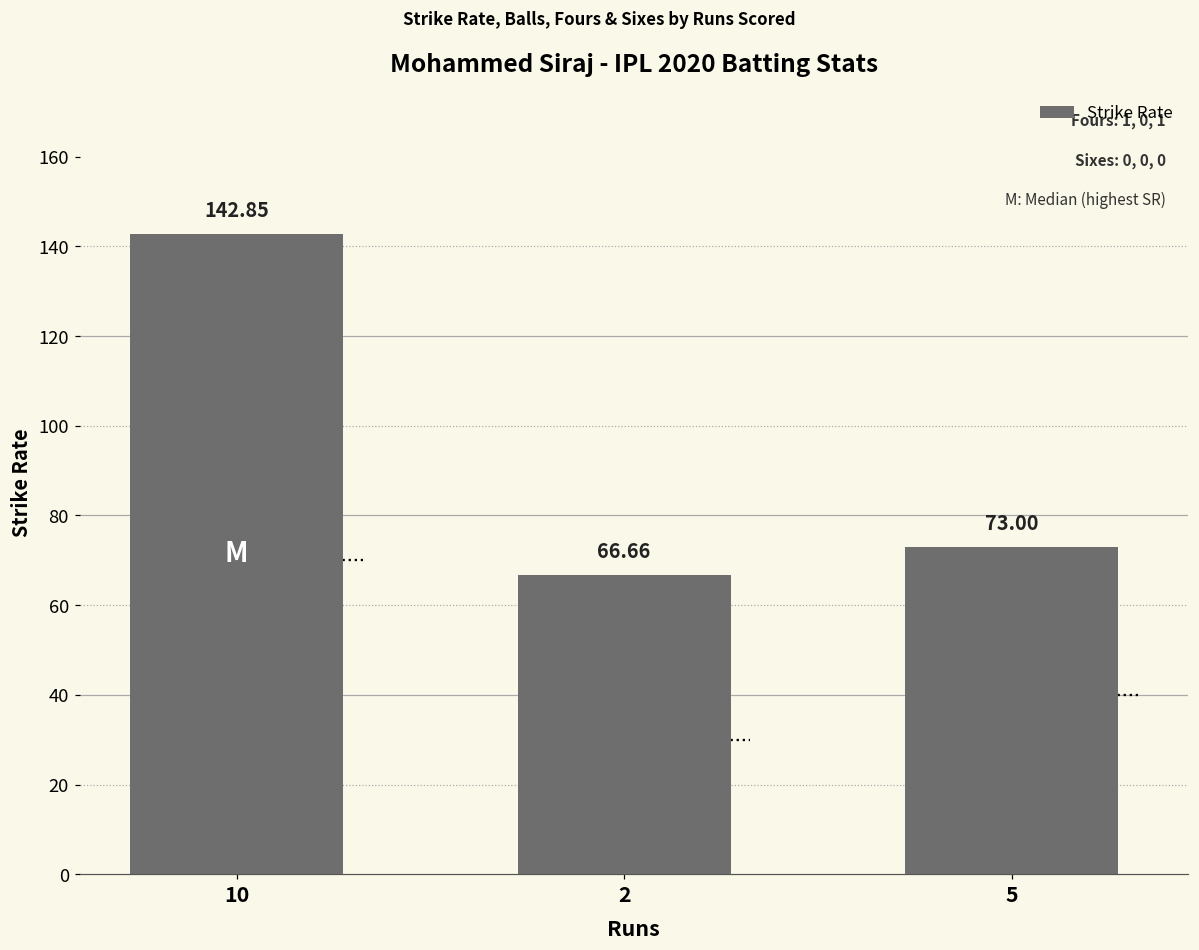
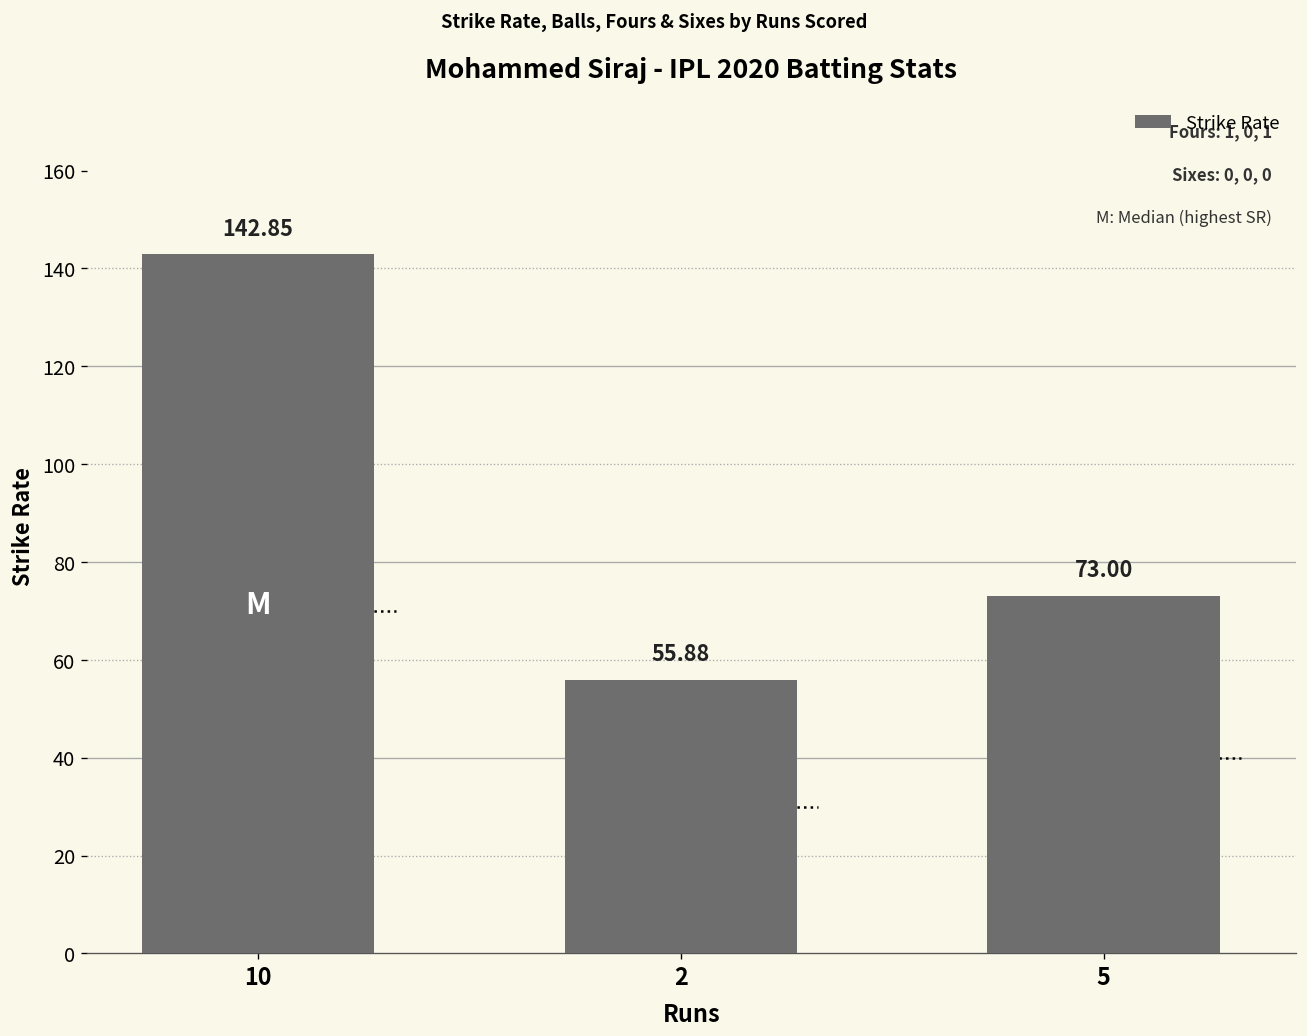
  {
    "10": 142.85,
-   "2": 66.66,
+   "2": 55.88,
    "5": 73.00
  }
